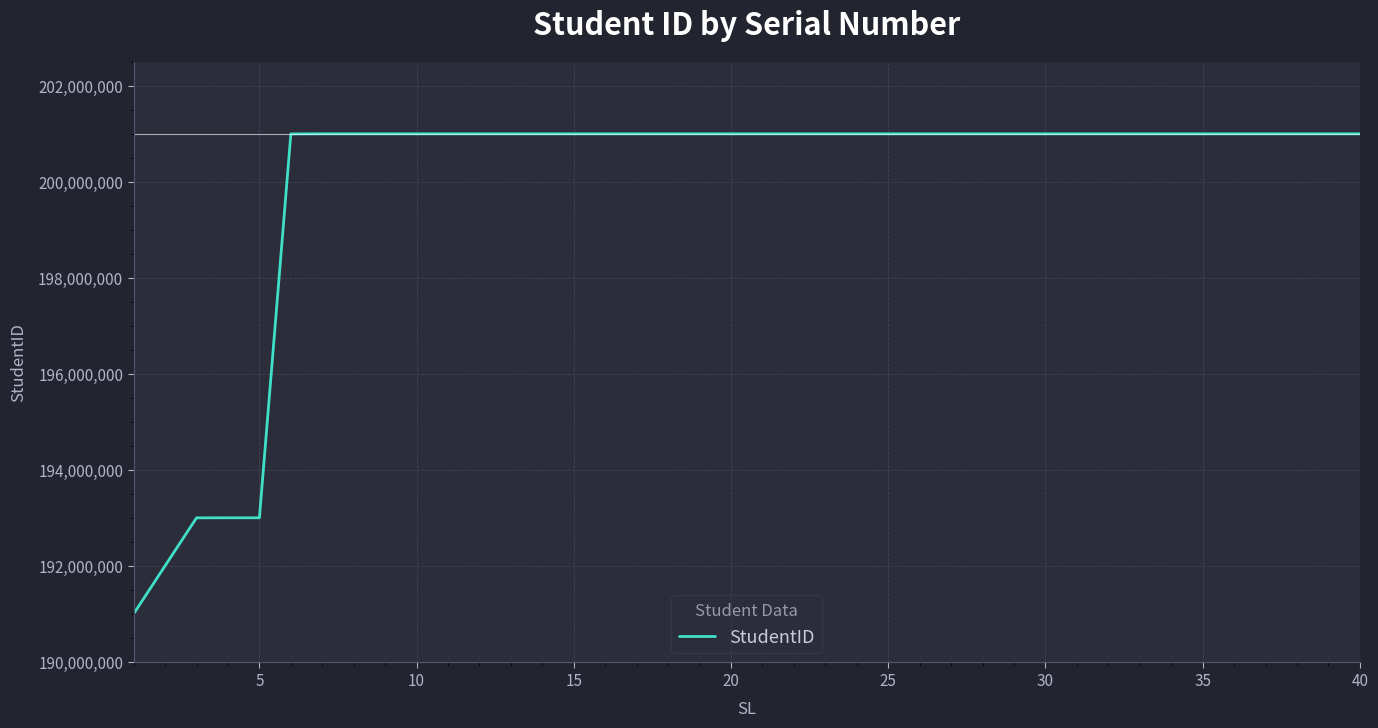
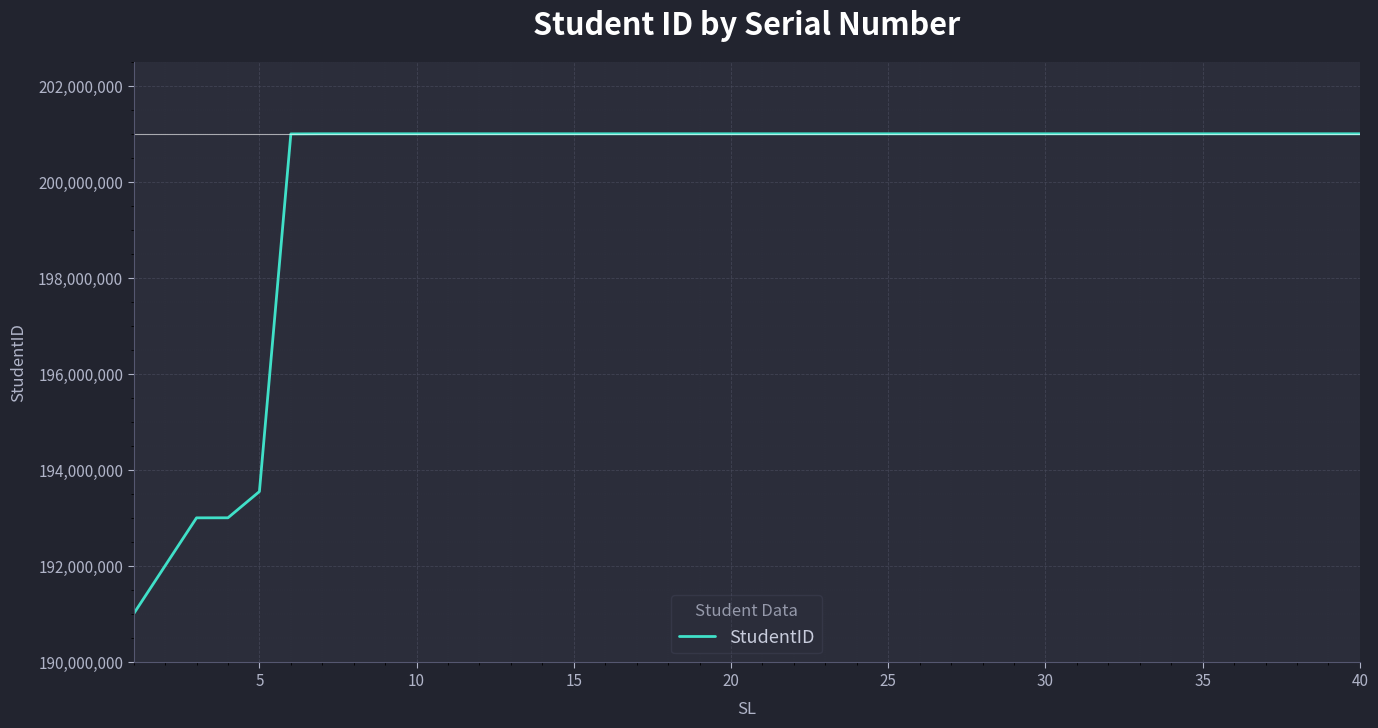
  {
-   "5": "193,000,000",
+   "5": "193,600,000",
    "10": "201,000,000",
    "15": "201,000,000",
    "20": "201,000,000",
    "25": "201,000,000",
    "30": "201,000,000",
    "35": "201,000,000",
    "40": "201,000,000"
  }
